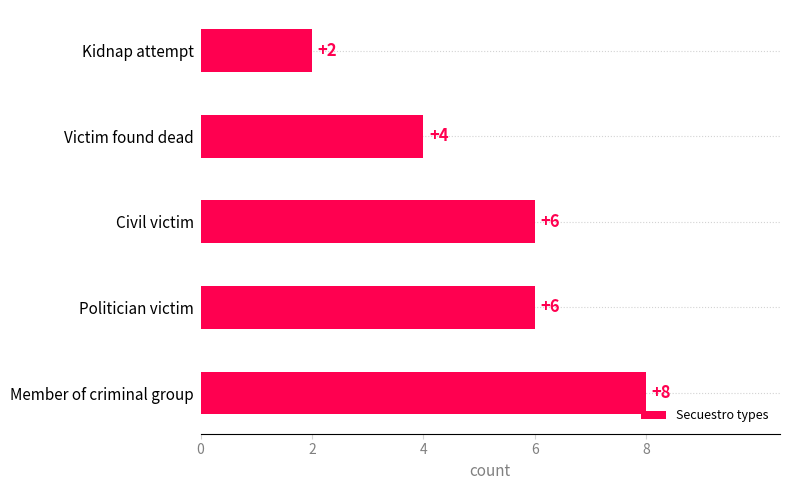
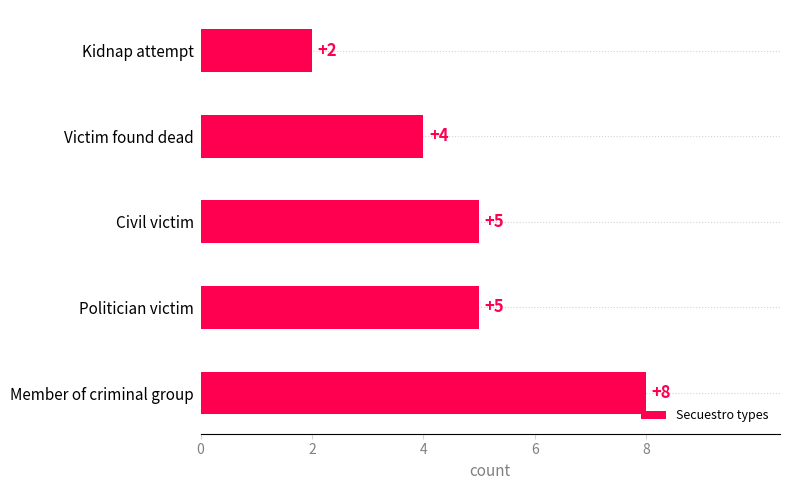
  {
    "Kidnap attempt": "+2",
    "Victim found dead": "+4",
-   "Civil victim": "+6",
-   "Politician victim": "+6",
+   "Civil victim": "+5",
+   "Politician victim": "+5",
    "Member of criminal group": "+8"
  }
